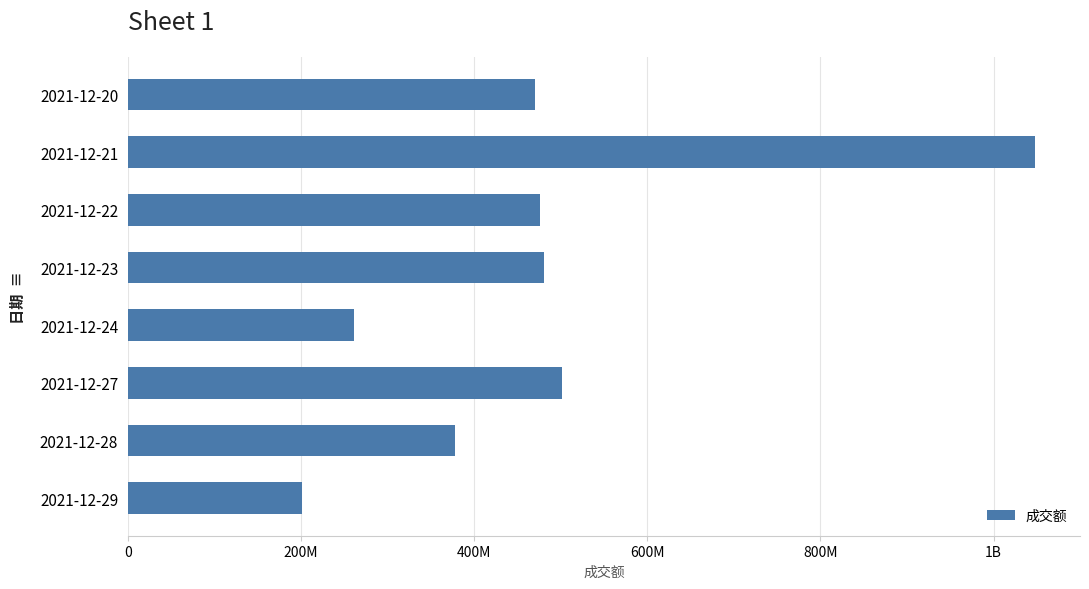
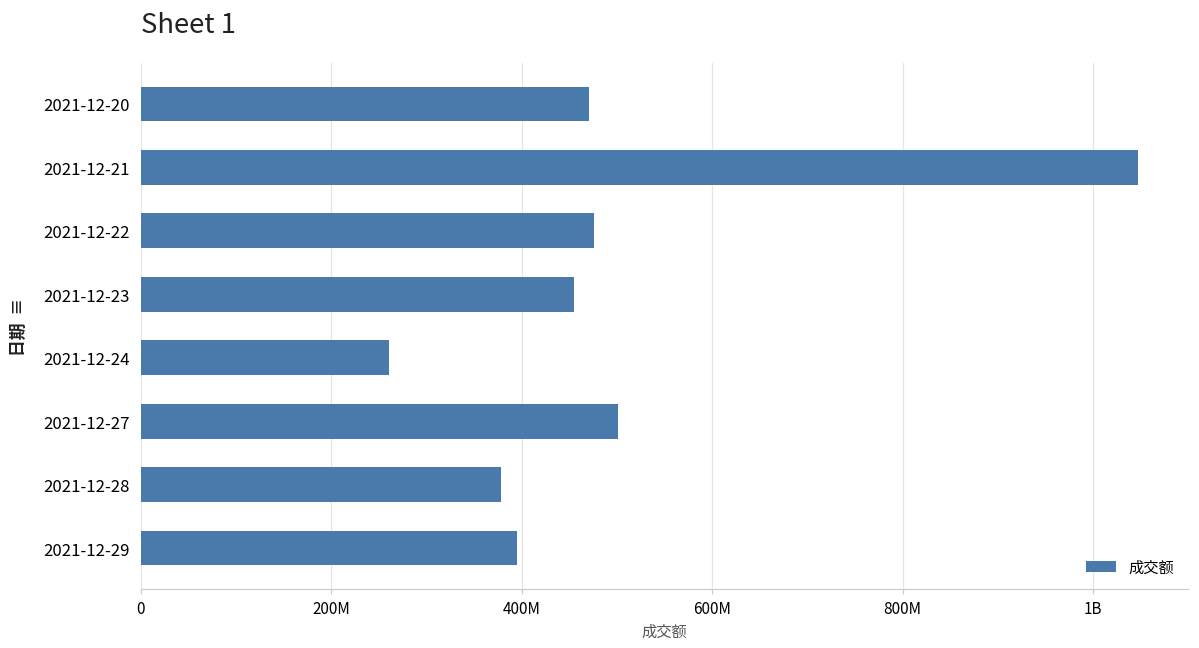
  {
    "2021-12-20": 470000000,
    "2021-12-21": 1050000000,
    "2021-12-22": 480000000,
-   "2021-12-23": 480000000,
+   "2021-12-23": 460000000,
    "2021-12-24": 260000000,
    "2021-12-27": 500000000,
    "2021-12-28": 380000000,
-   "2021-12-29": 200000000
+   "2021-12-29": 400000000
  }
